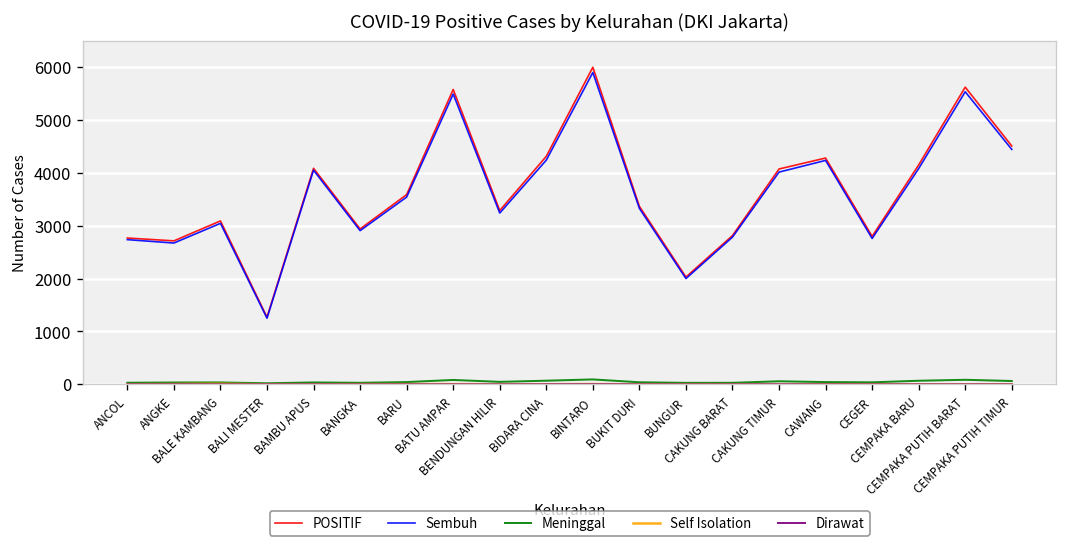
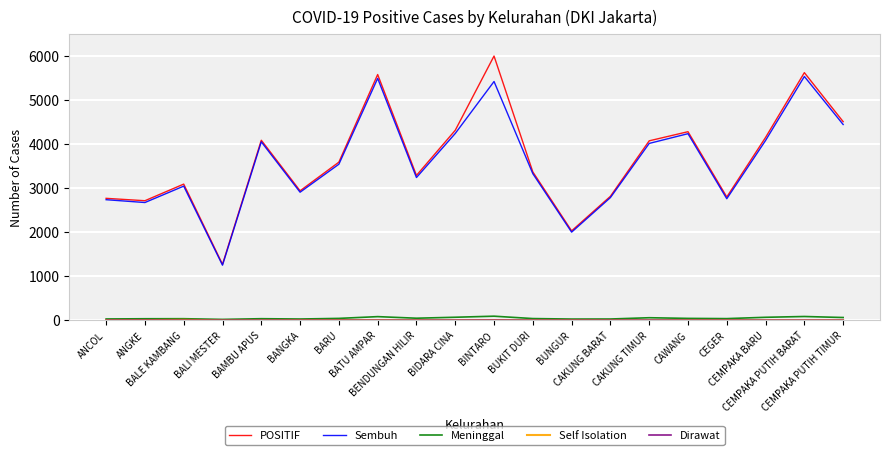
  {
    "POSITIF": {
      "BATU AMPAR": 5600,
      "BIDARA CINA": 4300,
      "BINTARO": 6000,
      "CAKUNG TIMUR": 4100,
      "CEMPAKA BARU": 4100,
      "CEMPAKA PUTIH BARAT": 5600,
      "CEMPAKA PUTIH TIMUR": 4500
    },
    "Sembuh": {
      "BATU AMPAR": 5500,
      "BIDARA CINA": 4200,
-     "BINTARO": 5900,
+     "BINTARO": 5400,
      "CAKUNG TIMUR": 4000,
      "CEMPAKA BARU": 4100,
      "CEMPAKA PUTIH BARAT": 5500,
      "CEMPAKA PUTIH TIMUR": 4400
    },
    "Meninggal": {
      "BATU AMPAR": 100,
      "BIDARA CINA": 100,
      "BINTARO": 100,
      "CAKUNG TIMUR": 100,
      "CEMPAKA BARU": 100,
      "CEMPAKA PUTIH BARAT": 100,
      "CEMPAKA PUTIH TIMUR": 100
    }
  }
